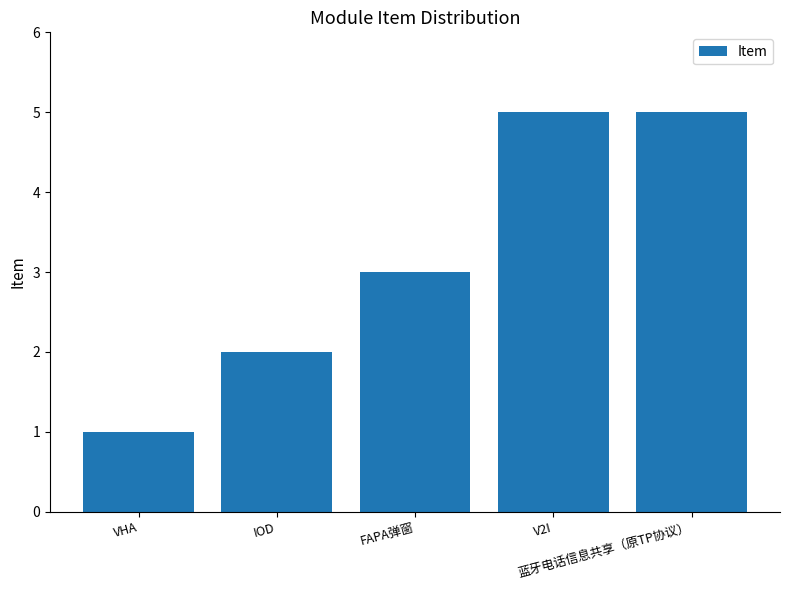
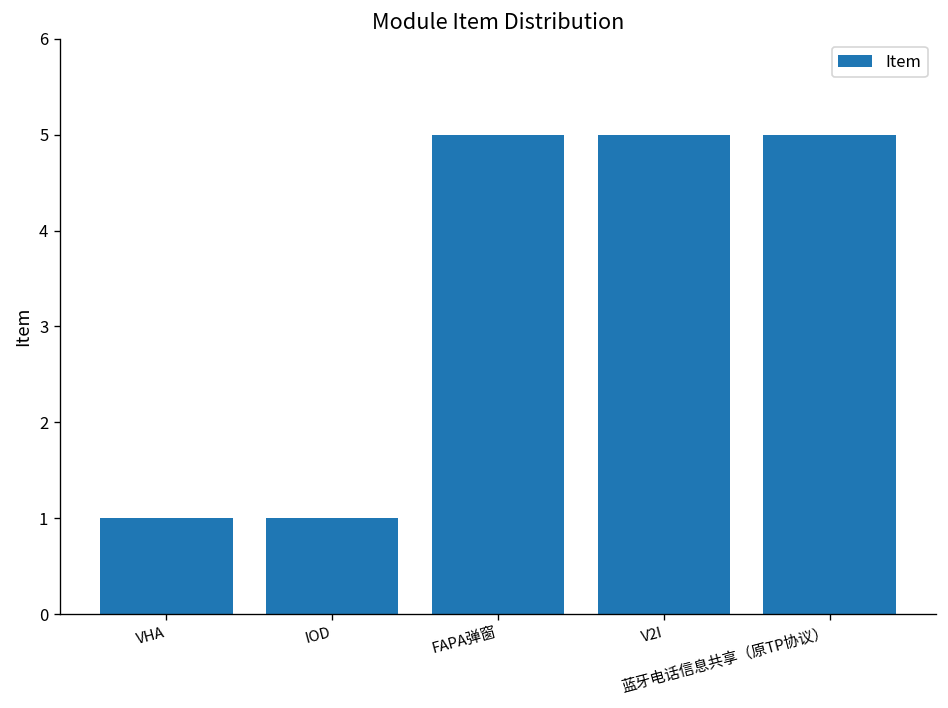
  {
    "VHA": 1,
-   "IOD": 2,
-   "FAPA弹窗": 3,
+   "IOD": 1,
+   "FAPA弹窗": 5,
    "V2I": 5,
    "蓝牙电话信息共享（原TP协议）": 5
  }
